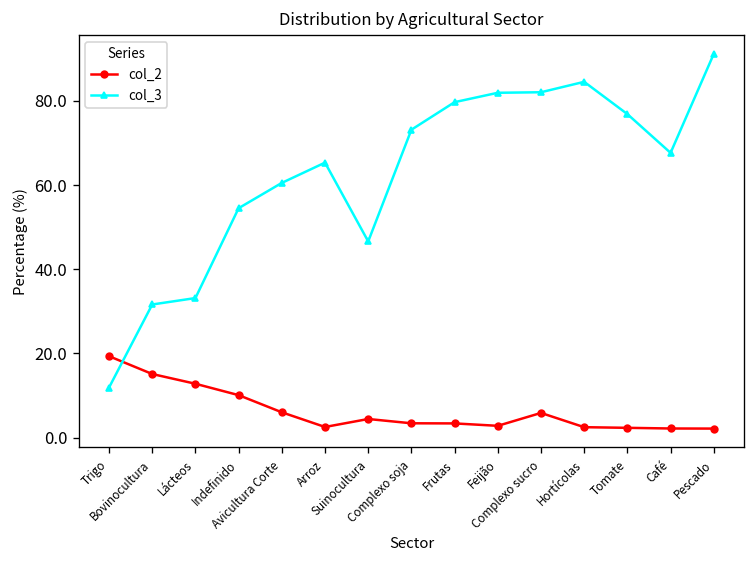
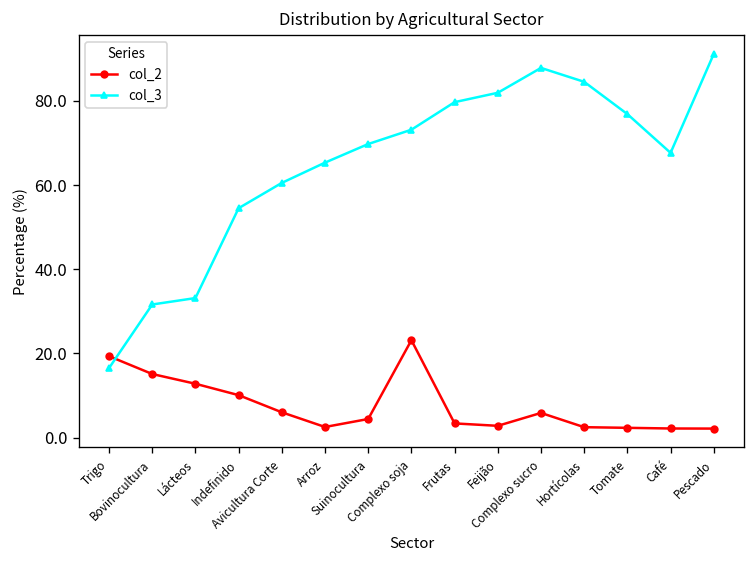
  {
    "col_2": {
      "Trigo": 19,
      "Bovinocultura": 15,
      "Lácteos": 13,
      "Indefinido": 10,
      "Avicultura Corte": 6,
      "Arroz": 3,
      "Suinocultura": 4,
-     "Complexo soja": 3,
+     "Complexo soja": 23,
      "Frutas": 3,
      "Feijão": 3,
      "Complexo sucro": 6,
      "Hortícolas": 2,
      "Tomate": 2,
      "Café": 2,
      "Pescado": 2
    },
    "col_3": {
-     "Trigo": 12,
+     "Trigo": 17,
      "Bovinocultura": 32,
      "Lácteos": 33,
      "Indefinido": 55,
      "Avicultura Corte": 61,
      "Arroz": 65,
-     "Suinocultura": 47,
+     "Suinocultura": 70,
      "Complexo soja": 73,
      "Frutas": 80,
      "Feijão": 82,
-     "Complexo sucro": 82,
+     "Complexo sucro": 88,
      "Hortícolas": 85,
      "Tomate": 77,
      "Café": 68,
      "Pescado": 91
    }
  }
